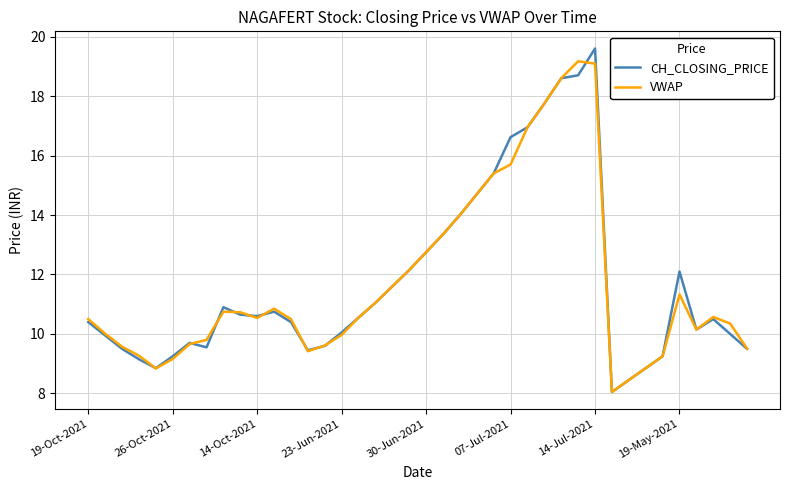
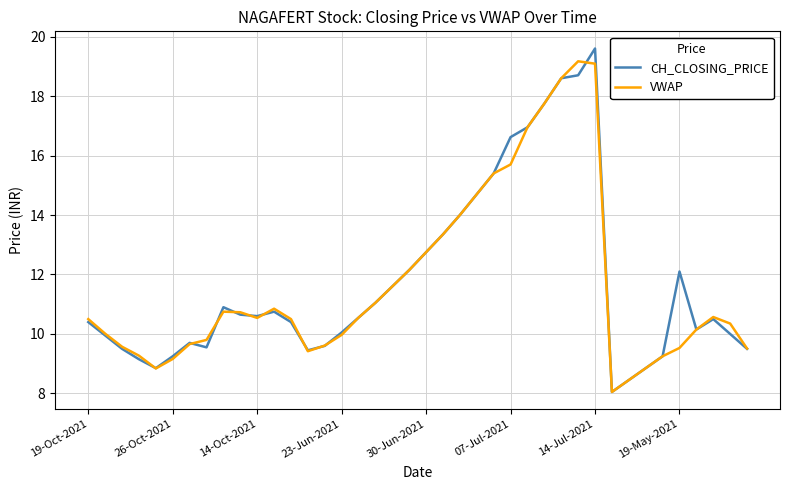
  {
    "CH_CLOSING_PRICE": {
      "26-Oct-2021": 9.3,
      "07-Jul-2021": 16.6,
      "14-Jul-2021": 19.6,
      "19-May-2021": 12.1
    },
    "VWAP": {
      "26-Oct-2021": 9.2,
      "07-Jul-2021": 15.7,
      "14-Jul-2021": 19.1,
-     "19-May-2021": 11.3
+     "19-May-2021": 9.5
    }
  }
